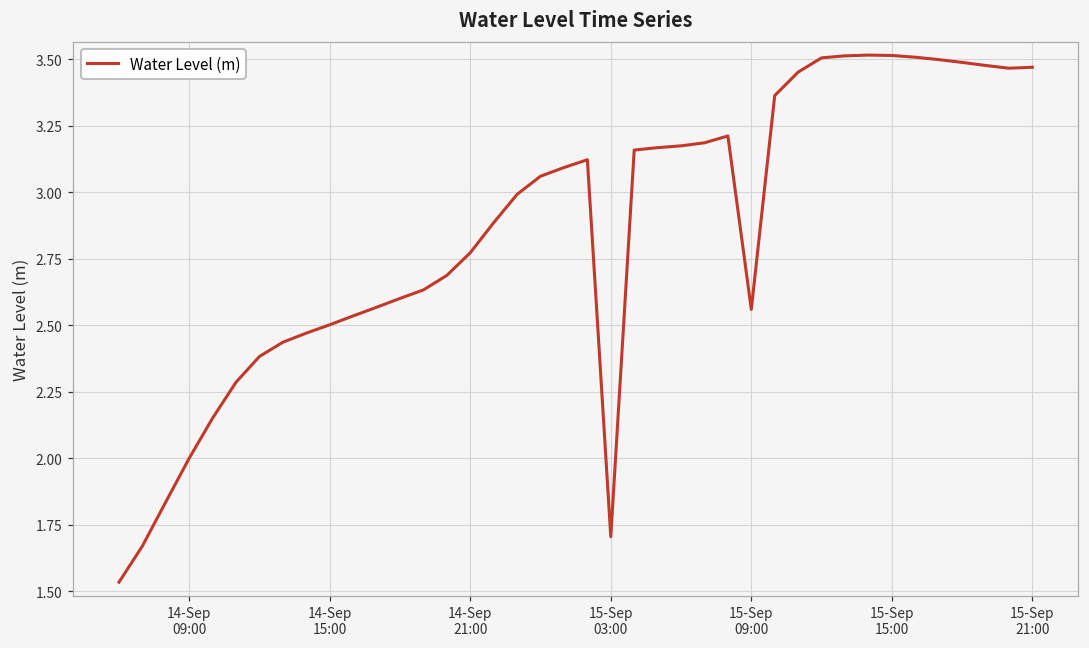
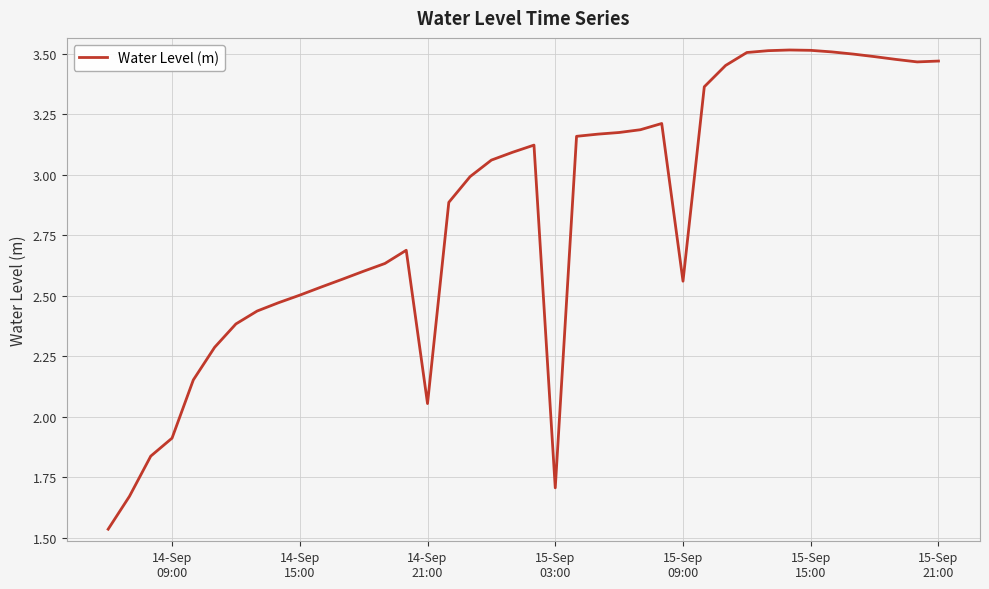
  {
-   "14-Sep 09:00": 2.00,
+   "14-Sep 09:00": 1.91,
    "14-Sep 15:00": 2.50,
-   "14-Sep 21:00": 2.77,
+   "14-Sep 21:00": 2.05,
    "15-Sep 03:00": 1.71,
    "15-Sep 09:00": 2.56,
    "15-Sep 15:00": 3.51,
    "15-Sep 21:00": 3.47
  }
